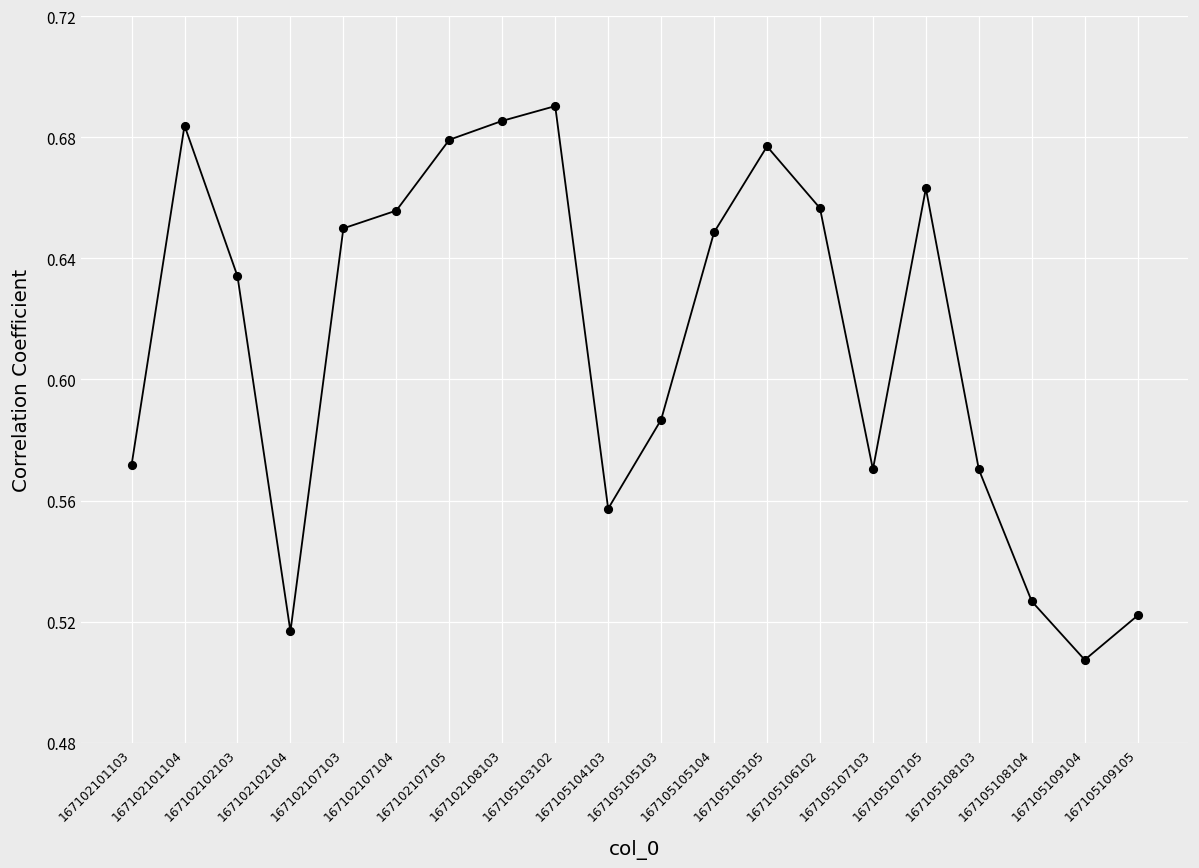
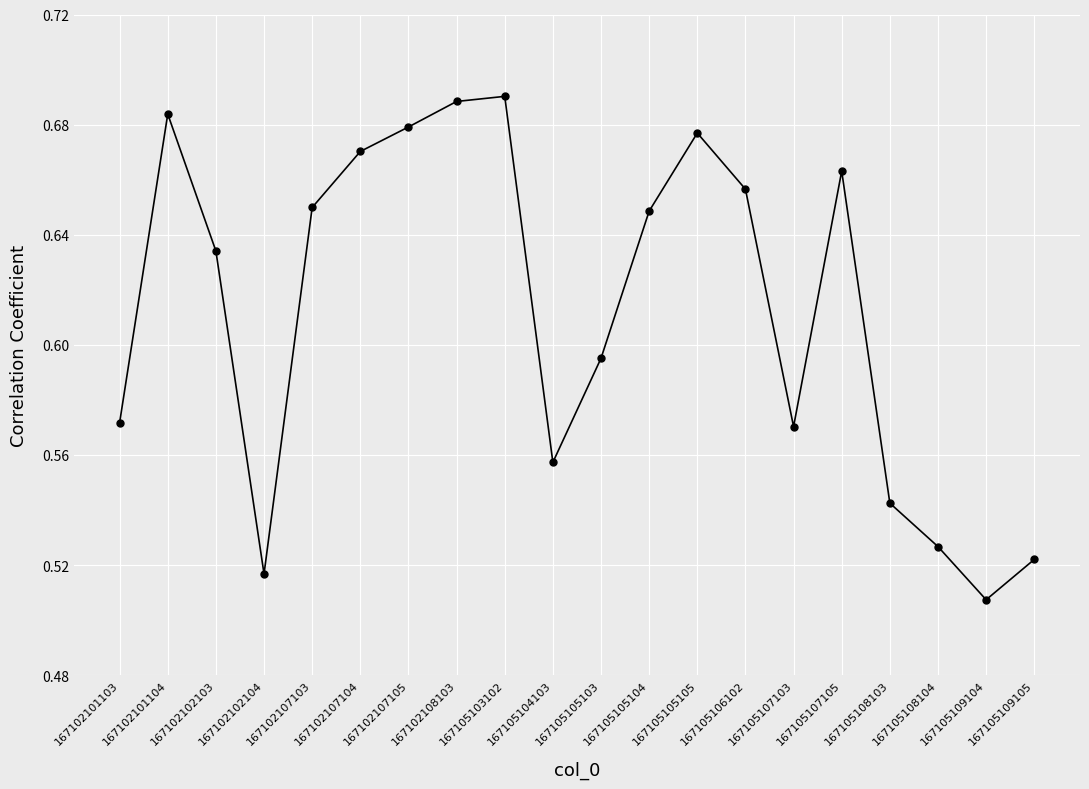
  {
    "167102101103": 0.572,
    "167102101104": 0.684,
    "167102102103": 0.634,
    "167102102104": 0.517,
    "167102107103": 0.650,
-   "167102107104": 0.656,
+   "167102107104": 0.670,
    "167102107105": 0.679,
-   "167102108103": 0.685,
+   "167102108103": 0.688,
    "167105103102": 0.690,
    "167105104103": 0.557,
-   "167105105103": 0.587,
+   "167105105103": 0.595,
    "167105105104": 0.649,
    "167105105105": 0.677,
    "167105106102": 0.657,
    "167105107103": 0.570,
    "167105107105": 0.663,
-   "167105108103": 0.570,
+   "167105108103": 0.542,
    "167105108104": 0.527,
    "167105109104": 0.507,
    "167105109105": 0.522
  }
